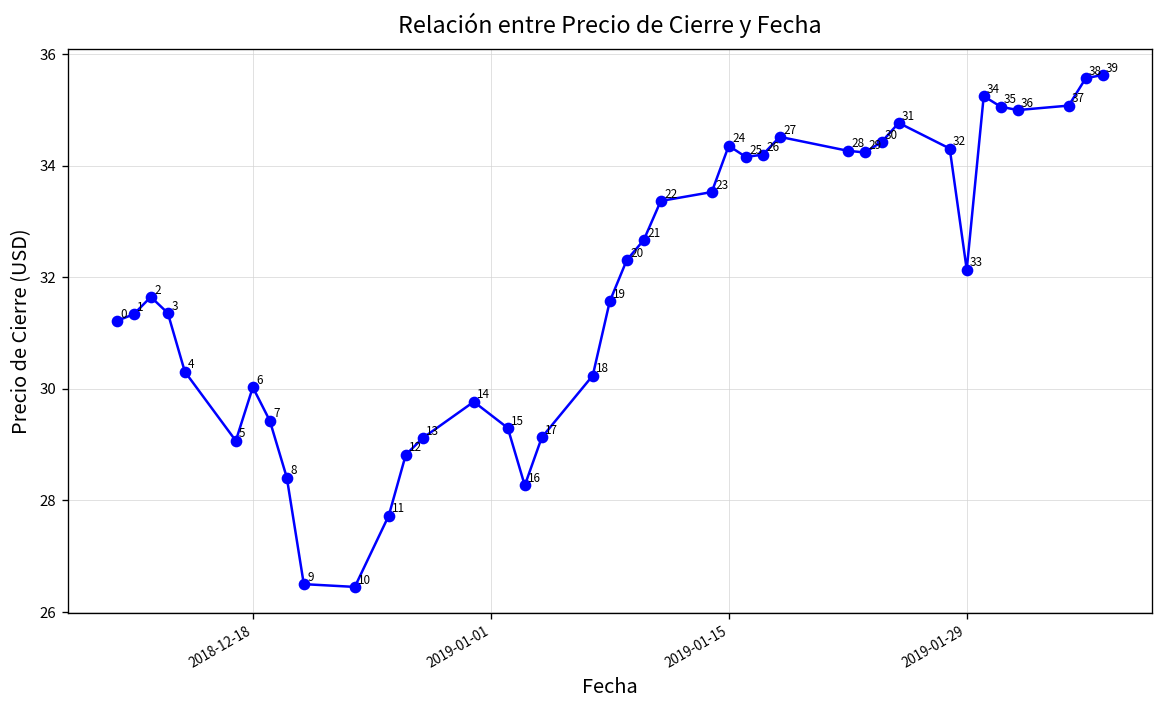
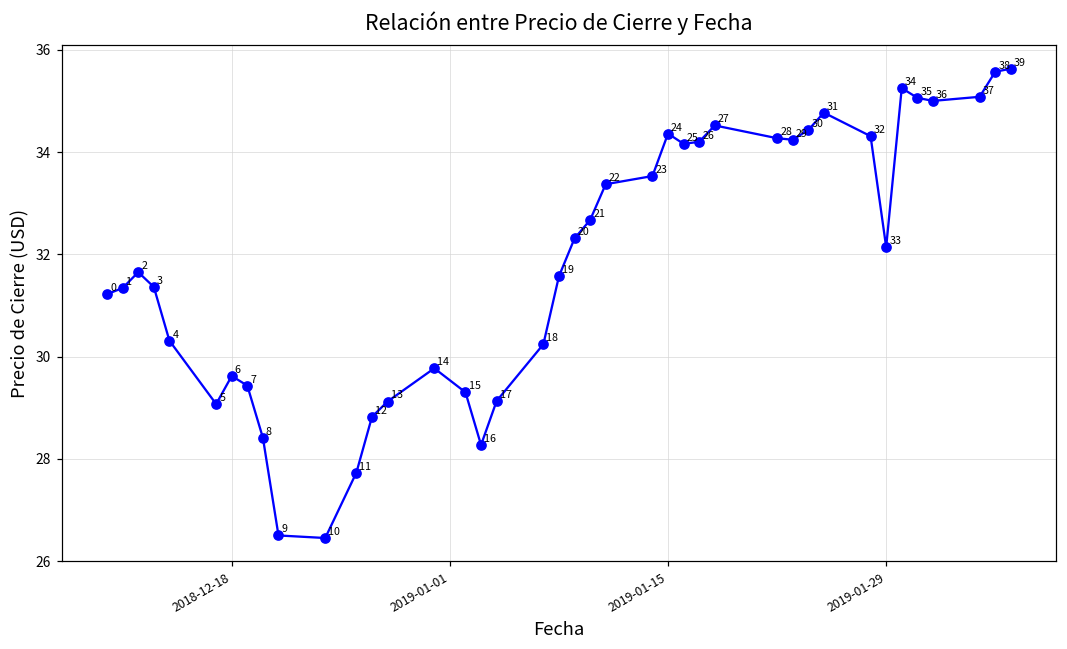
  {
-   "2018-12-18": 30.0
+   "2018-12-18": 29.6
  }
